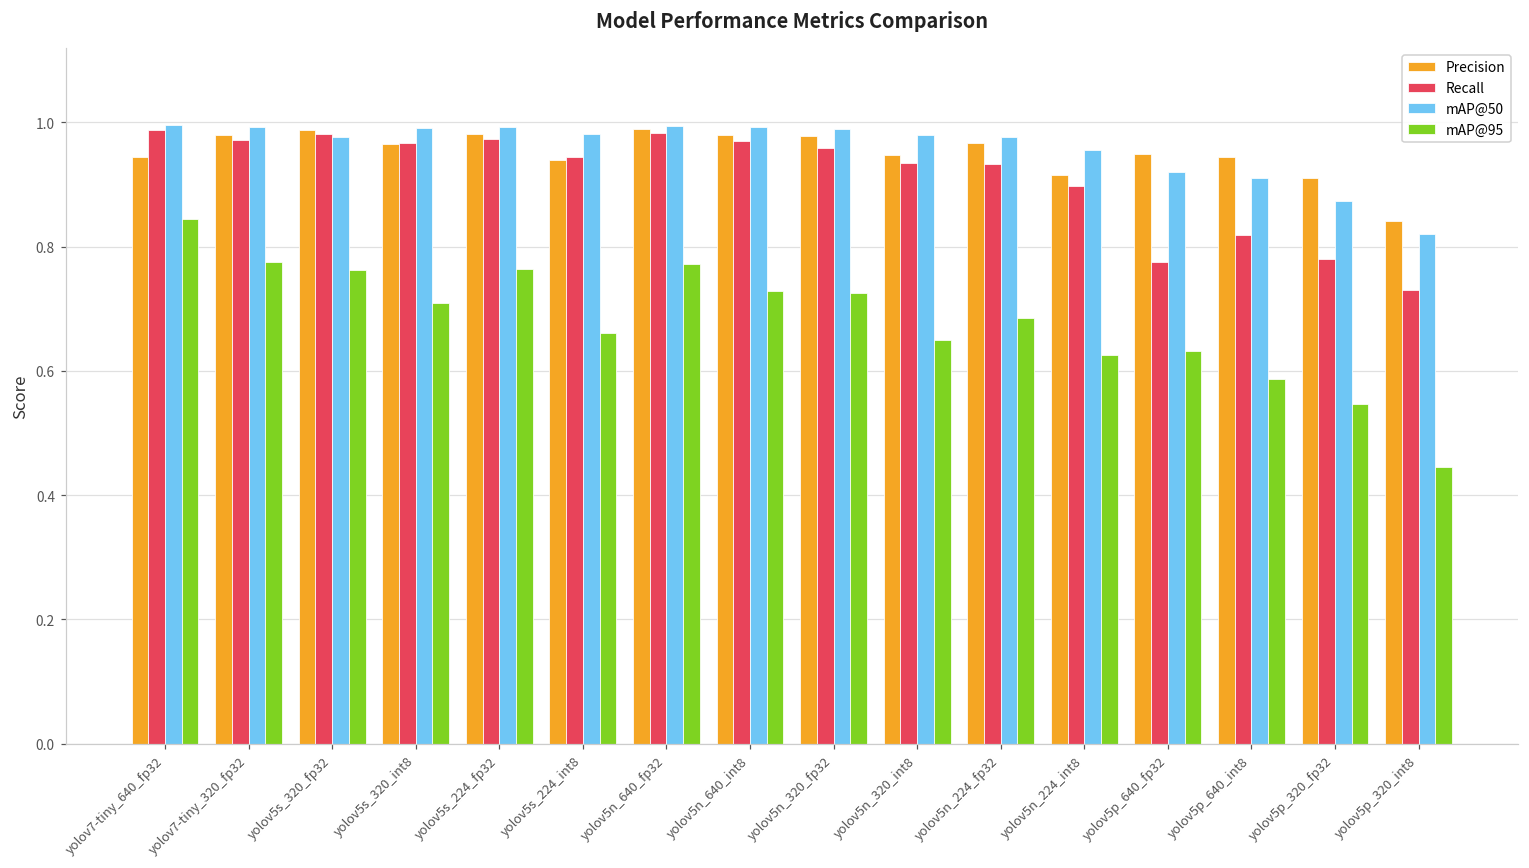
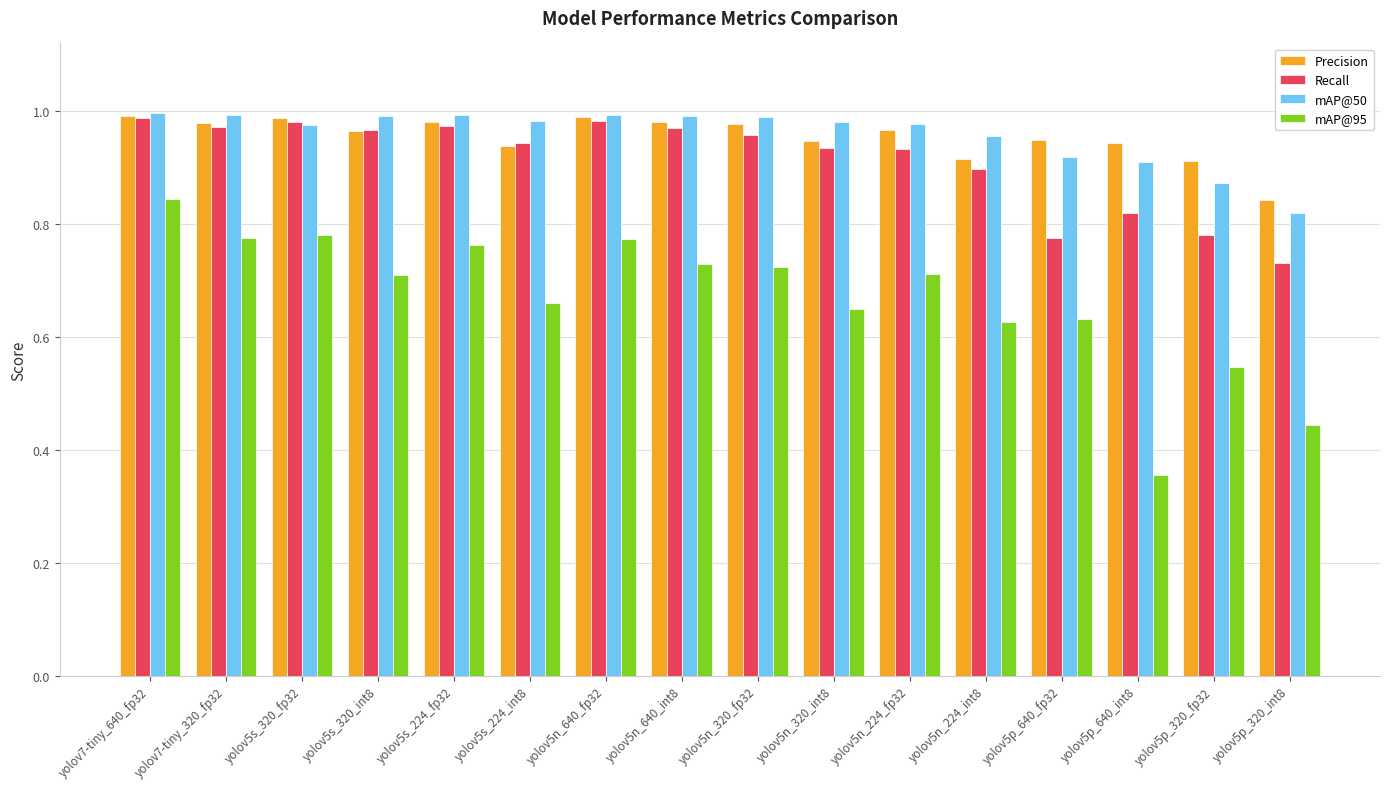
  {
    "Precision": {
-     "yolov7-tiny_640_fp32": 0.94,
+     "yolov7-tiny_640_fp32": 0.99,
      "yolov7-tiny_320_fp32": 0.98,
      "yolov5s_320_fp32": 0.99,
      "yolov5s_320_int8": 0.97,
      "yolov5s_224_fp32": 0.98,
      "yolov5s_224_int8": 0.94,
      "yolov5n_640_fp32": 0.99,
      "yolov5n_640_int8": 0.98,
      "yolov5n_320_fp32": 0.98,
      "yolov5n_320_int8": 0.95,
      "yolov5n_224_fp32": 0.97,
      "yolov5n_224_int8": 0.92,
      "yolov5p_640_fp32": 0.95,
      "yolov5p_640_int8": 0.94,
      "yolov5p_320_fp32": 0.91,
      "yolov5p_320_int8": 0.84
    },
    "Recall": {
      "yolov7-tiny_640_fp32": 0.99,
      "yolov7-tiny_320_fp32": 0.97,
      "yolov5s_320_fp32": 0.98,
      "yolov5s_320_int8": 0.97,
      "yolov5s_224_fp32": 0.97,
      "yolov5s_224_int8": 0.94,
      "yolov5n_640_fp32": 0.98,
      "yolov5n_640_int8": 0.97,
      "yolov5n_320_fp32": 0.96,
      "yolov5n_320_int8": 0.93,
      "yolov5n_224_fp32": 0.93,
      "yolov5n_224_int8": 0.90,
      "yolov5p_640_fp32": 0.78,
      "yolov5p_640_int8": 0.82,
      "yolov5p_320_fp32": 0.78,
      "yolov5p_320_int8": 0.73
    },
    "mAP@50": {
      "yolov7-tiny_640_fp32": 1.00,
      "yolov7-tiny_320_fp32": 0.99,
      "yolov5s_320_fp32": 0.98,
      "yolov5s_320_int8": 0.99,
      "yolov5s_224_fp32": 0.99,
      "yolov5s_224_int8": 0.98,
      "yolov5n_640_fp32": 0.99,
      "yolov5n_640_int8": 0.99,
      "yolov5n_320_fp32": 0.99,
      "yolov5n_320_int8": 0.98,
      "yolov5n_224_fp32": 0.98,
      "yolov5n_224_int8": 0.96,
      "yolov5p_640_fp32": 0.92,
      "yolov5p_640_int8": 0.91,
      "yolov5p_320_fp32": 0.87,
      "yolov5p_320_int8": 0.82
    },
    "mAP@95": {
      "yolov7-tiny_640_fp32": 0.84,
      "yolov7-tiny_320_fp32": 0.78,
-     "yolov5s_320_fp32": 0.76,
+     "yolov5s_320_fp32": 0.78,
      "yolov5s_320_int8": 0.71,
      "yolov5s_224_fp32": 0.76,
      "yolov5s_224_int8": 0.66,
      "yolov5n_640_fp32": 0.77,
      "yolov5n_640_int8": 0.73,
      "yolov5n_320_fp32": 0.72,
      "yolov5n_320_int8": 0.65,
-     "yolov5n_224_fp32": 0.69,
+     "yolov5n_224_fp32": 0.71,
      "yolov5n_224_int8": 0.63,
      "yolov5p_640_fp32": 0.63,
-     "yolov5p_640_int8": 0.59,
+     "yolov5p_640_int8": 0.36,
      "yolov5p_320_fp32": 0.55,
      "yolov5p_320_int8": 0.45
    }
  }
